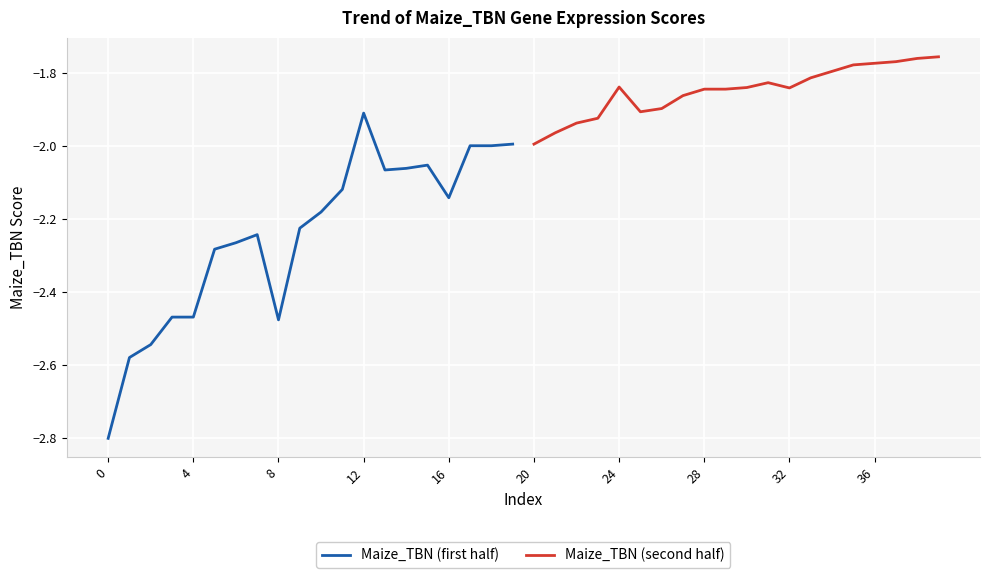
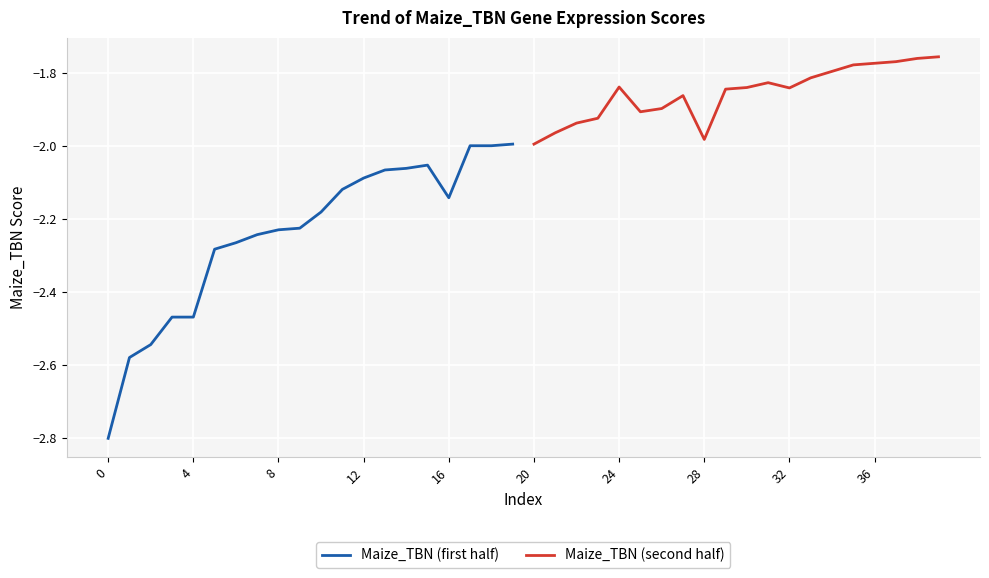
  {
    "Maize_TBN (first half)": {
      "0": -2.80,
      "4": -2.47,
-     "8": -2.48,
-     "12": -1.91,
+     "8": -2.23,
+     "12": -2.09,
      "16": -2.14
    },
    "Maize_TBN (second half)": {
      "20": -2.00,
      "24": -1.84,
-     "28": -1.85,
+     "28": -1.98,
      "32": -1.84,
      "36": -1.77
    }
  }
